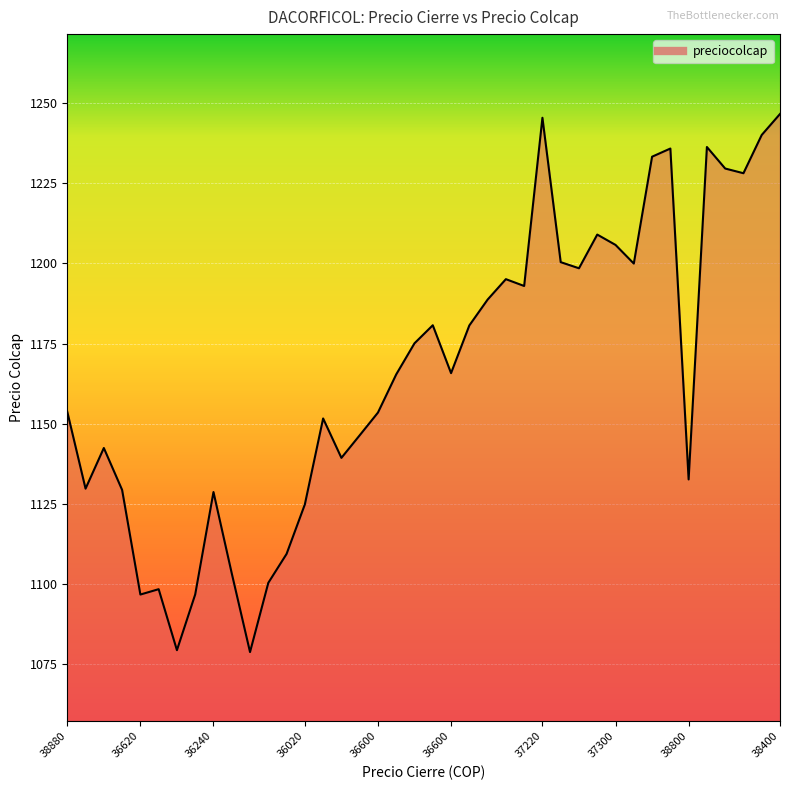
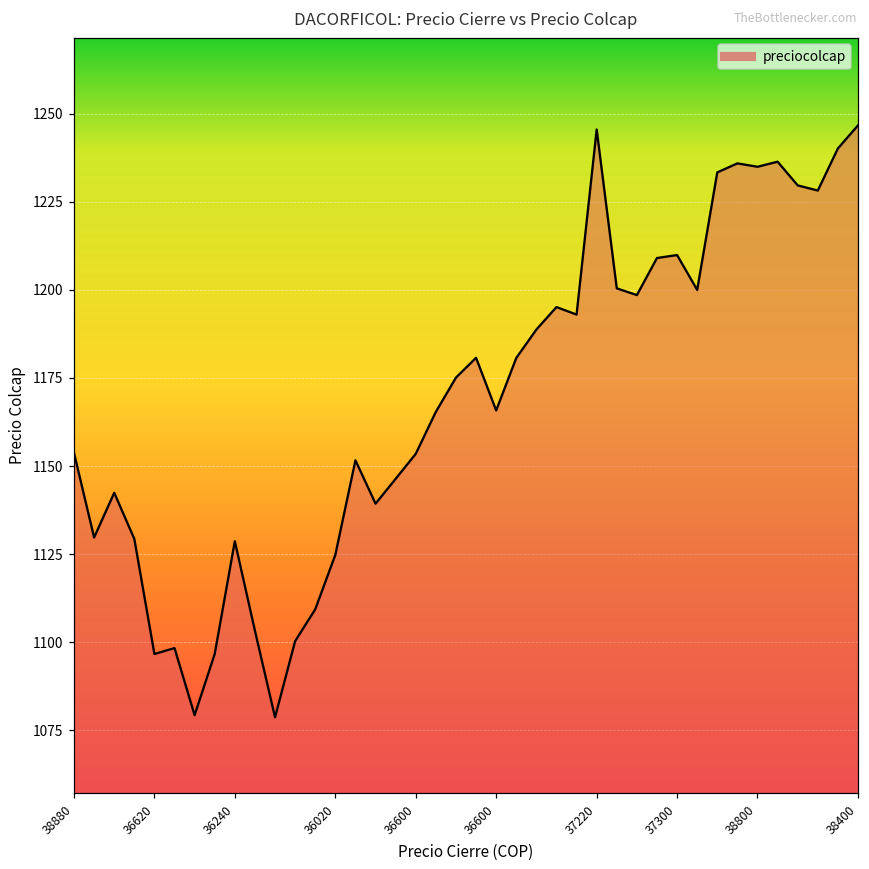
  {
    "38880": 1154,
    "36620": 1097,
    "36240": 1129,
    "36020": 1125,
    "37220": 1246,
-   "37300": 1206,
-   "38800": 1133,
+   "37300": 1210,
+   "38800": 1235,
    "38400": 1247
  }
